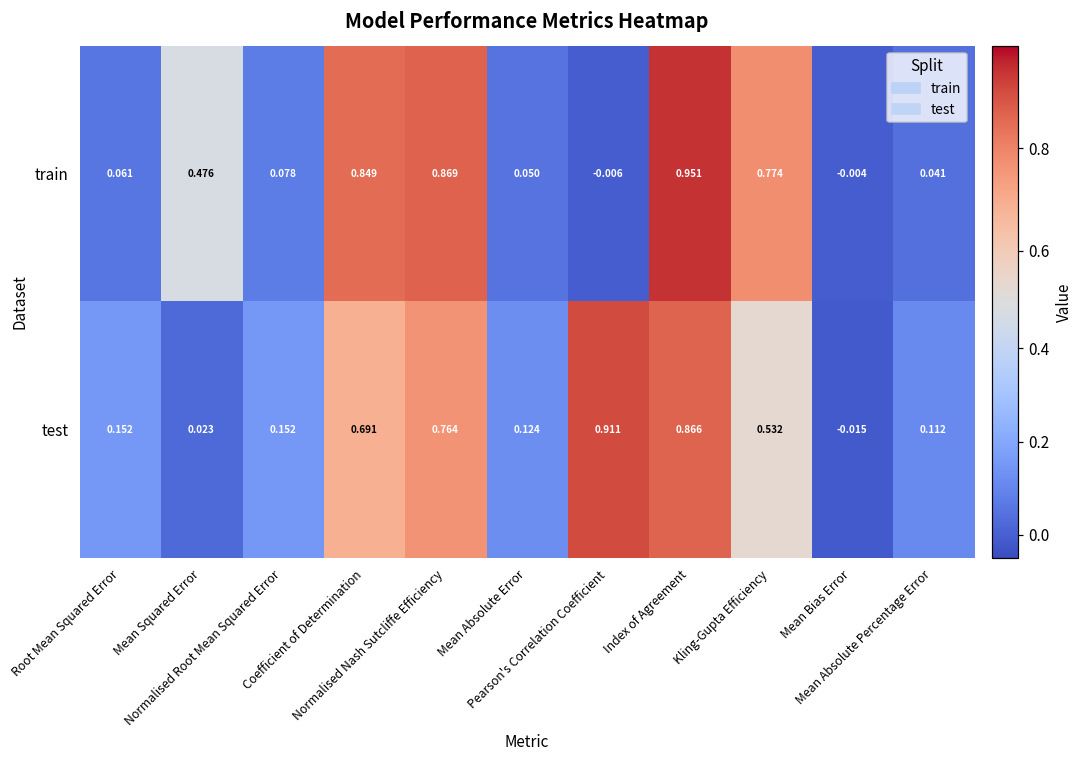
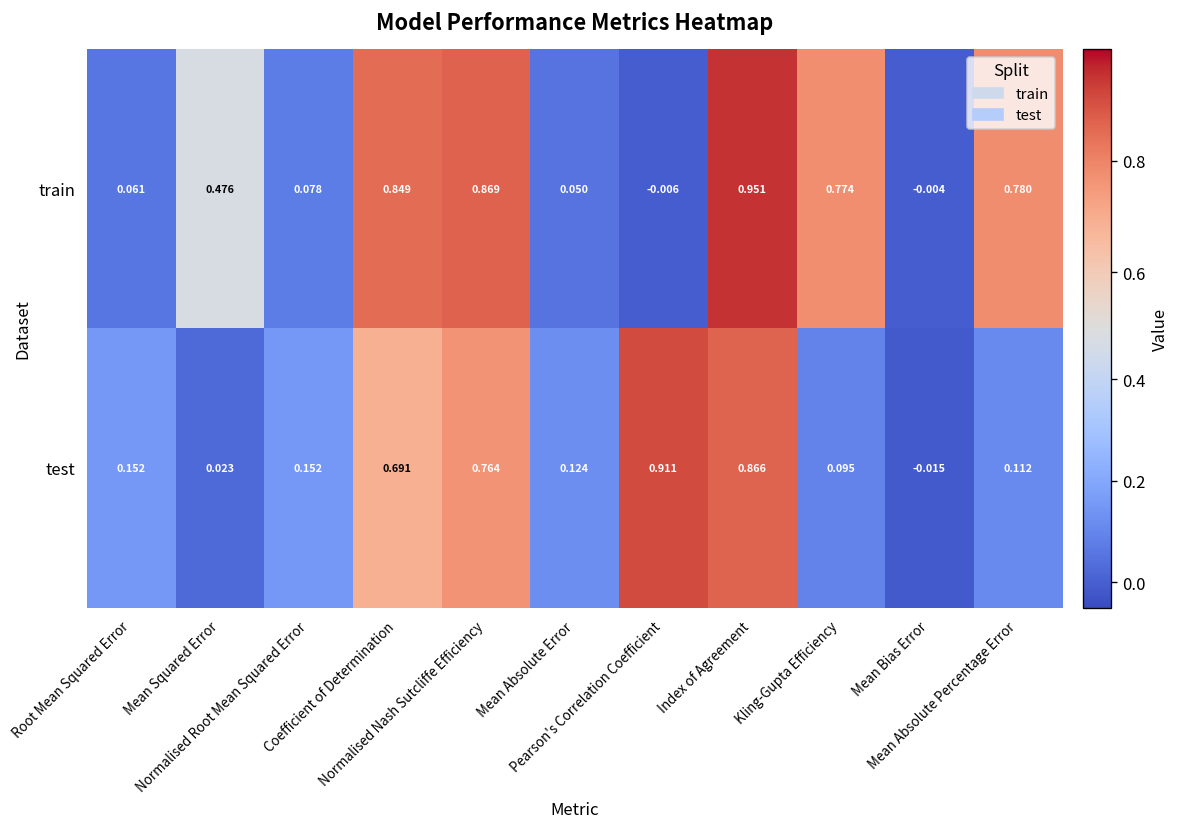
  {
    "train": {
      "Root Mean Squared Error": 0.061,
      "Mean Squared Error": 0.476,
      "Normalised Root Mean Squared Error": 0.078,
      "Coefficient of Determination": 0.849,
      "Normalised Nash Sutcliffe Efficiency": 0.869,
      "Mean Absolute Error": 0.050,
      "Pearson's Correlation Coefficient": -0.006,
      "Index of Agreement": 0.951,
      "Kling-Gupta Efficiency": 0.774,
      "Mean Bias Error": -0.004,
-     "Mean Absolute Percentage Error": 0.041
+     "Mean Absolute Percentage Error": 0.780
    },
    "test": {
      "Root Mean Squared Error": 0.152,
      "Mean Squared Error": 0.023,
      "Normalised Root Mean Squared Error": 0.152,
      "Coefficient of Determination": 0.691,
      "Normalised Nash Sutcliffe Efficiency": 0.764,
      "Mean Absolute Error": 0.124,
      "Pearson's Correlation Coefficient": 0.911,
      "Index of Agreement": 0.866,
-     "Kling-Gupta Efficiency": 0.532,
+     "Kling-Gupta Efficiency": 0.095,
      "Mean Bias Error": -0.015,
      "Mean Absolute Percentage Error": 0.112
    }
  }
